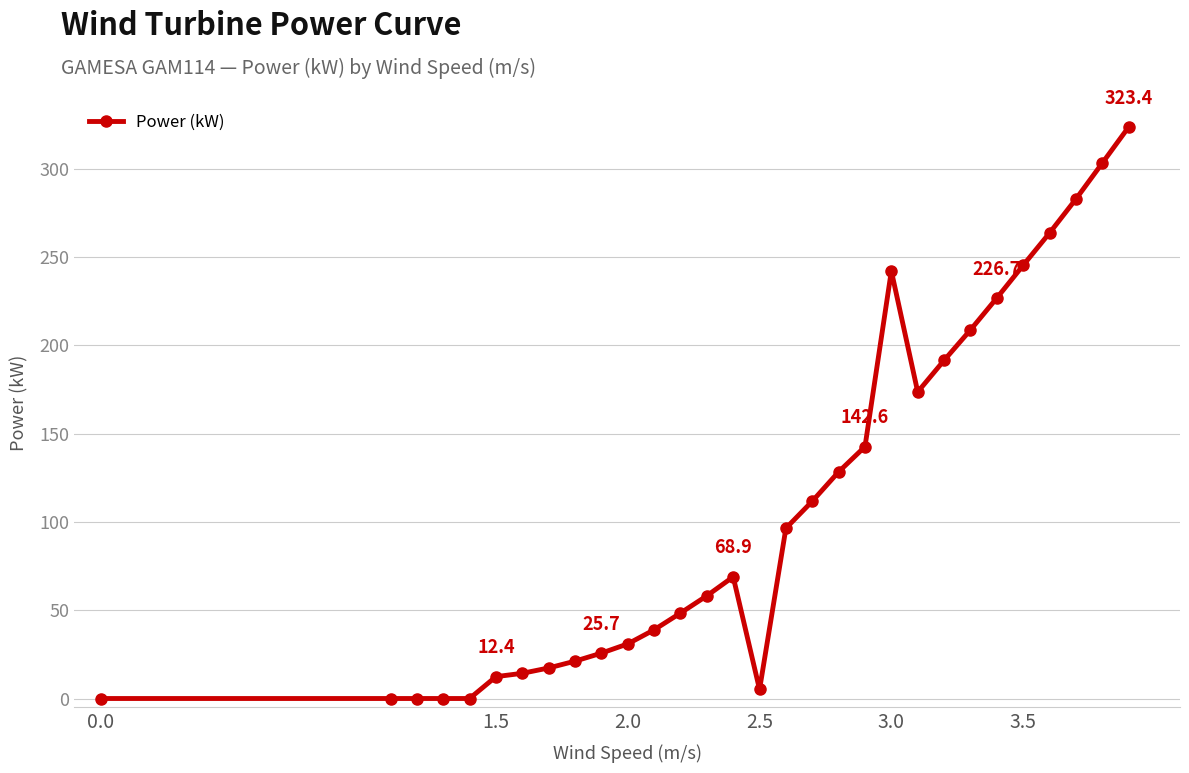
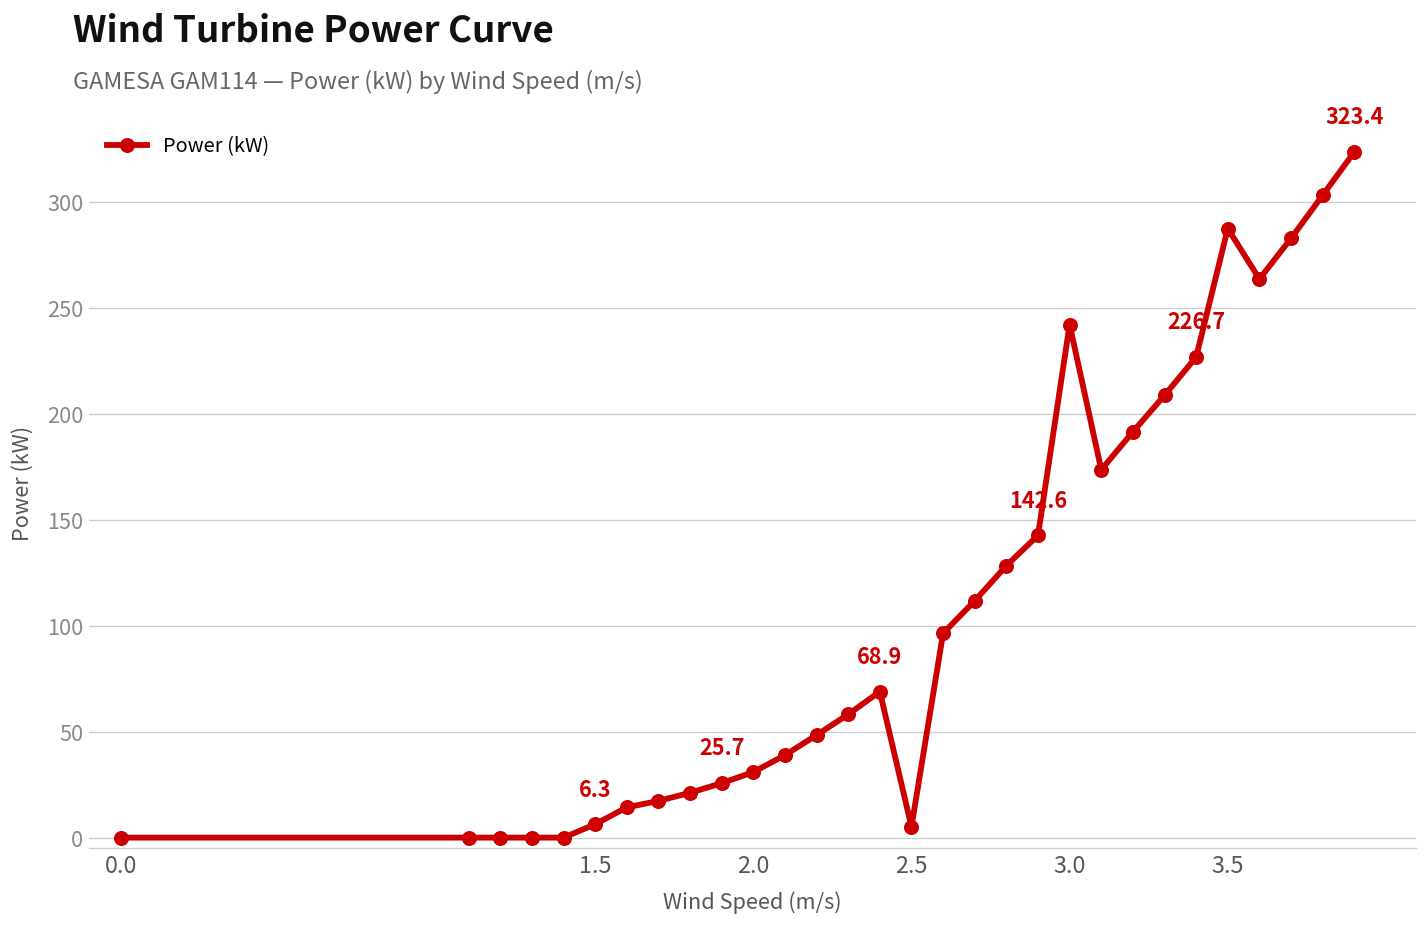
  {
-   "1.5": 12.4,
-   "3.5": 245
+   "1.5": 6.3,
+   "3.5": 287
  }
